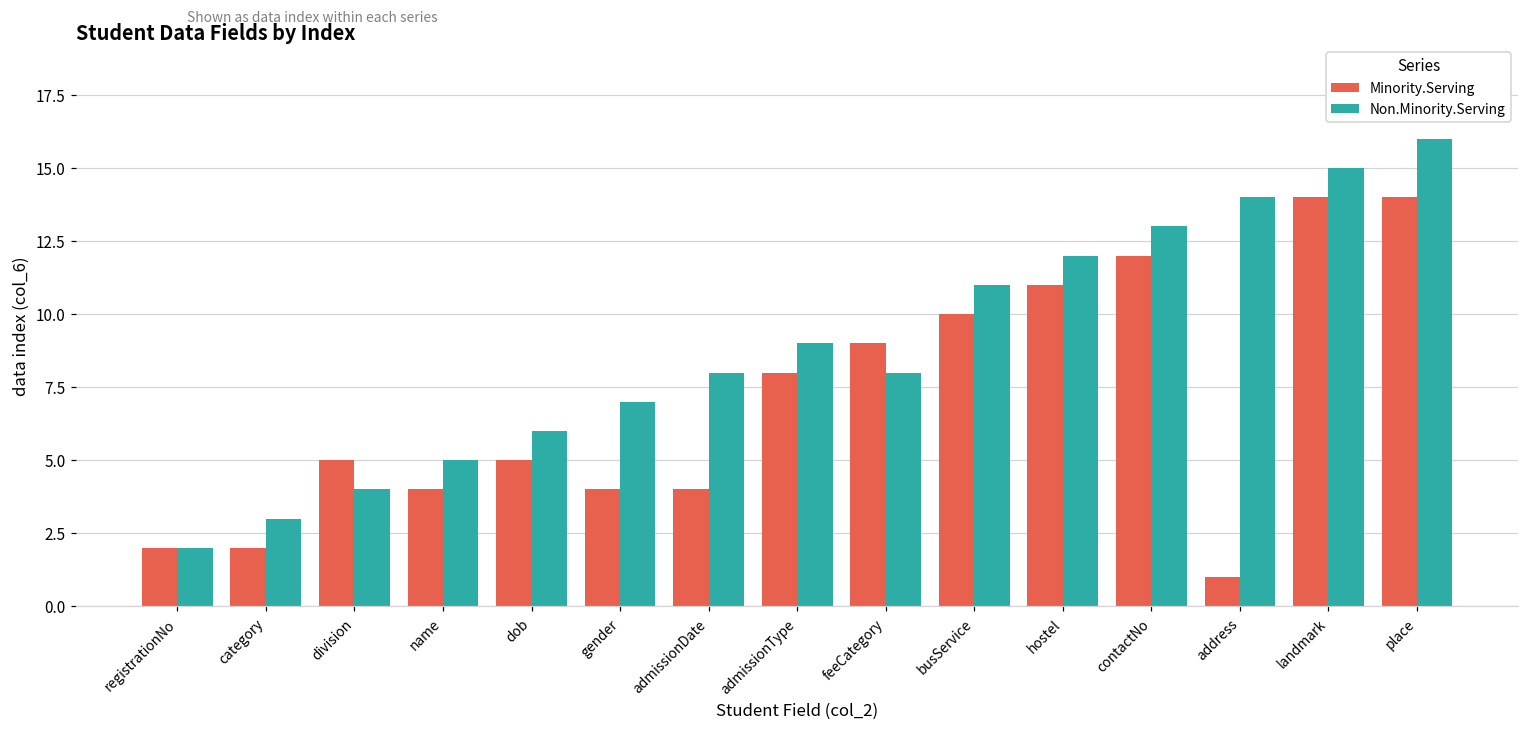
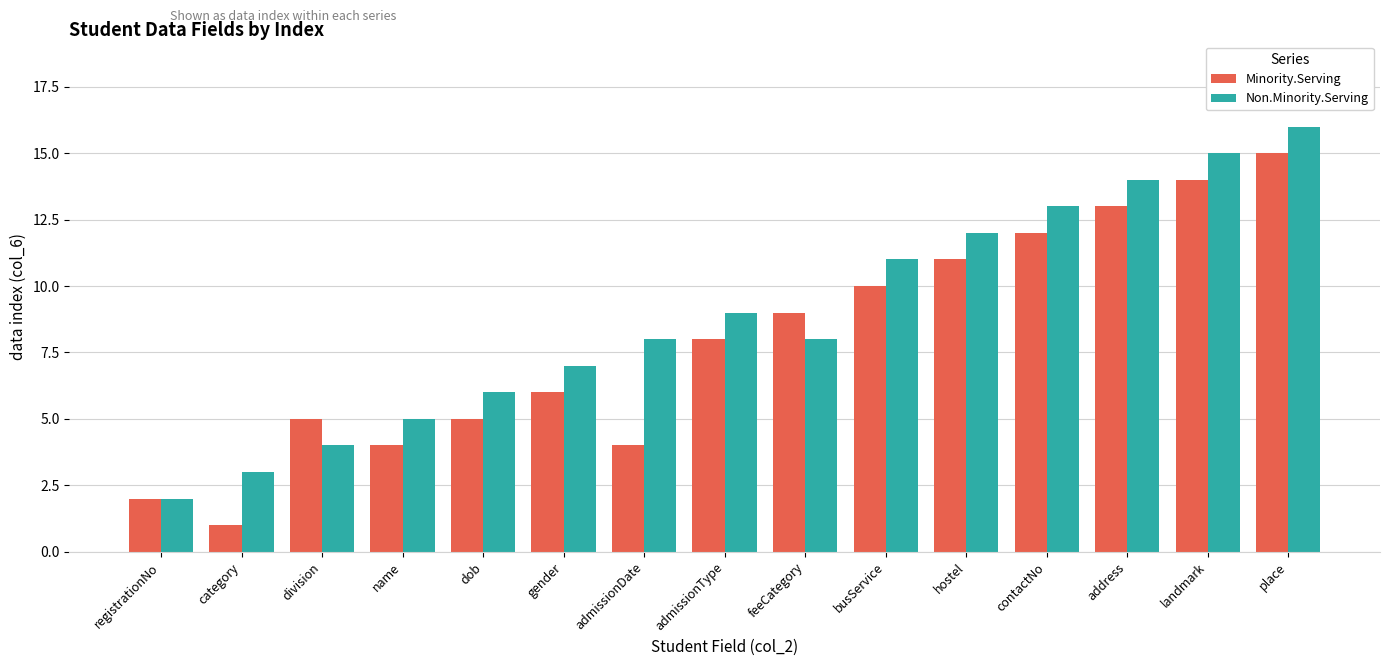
  {
    "Minority.Serving": {
      "registrationNo": 2,
-     "category": 2,
+     "category": 1,
      "division": 5,
      "name": 4,
      "dob": 5,
-     "gender": 4,
+     "gender": 6,
      "admissionDate": 4,
      "admissionType": 8,
      "feeCategory": 9,
      "busService": 10,
      "hostel": 11,
      "contactNo": 12,
-     "address": 1,
+     "address": 13,
      "landmark": 14,
-     "place": 14
+     "place": 15
    },
    "Non.Minority.Serving": {
      "registrationNo": 2,
      "category": 3,
      "division": 4,
      "name": 5,
      "dob": 6,
      "gender": 7,
      "admissionDate": 8,
      "admissionType": 9,
      "feeCategory": 8,
      "busService": 11,
      "hostel": 12,
      "contactNo": 13,
      "address": 14,
      "landmark": 15,
      "place": 16
    }
  }
